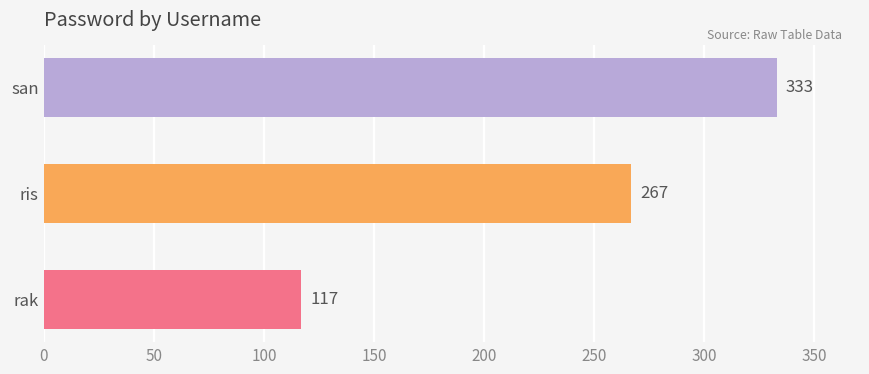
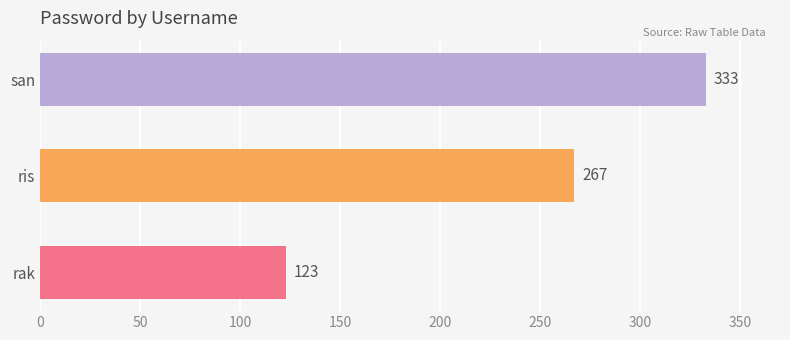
  {
    "san": 333,
    "ris": 267,
-   "rak": 117
+   "rak": 123
  }
